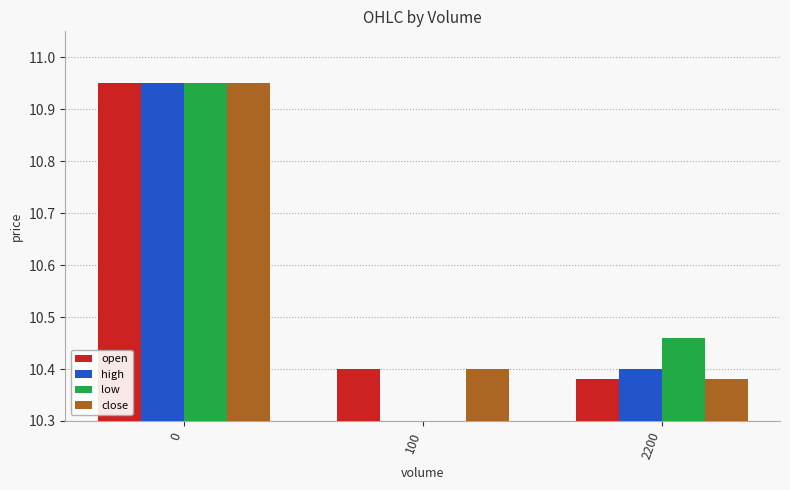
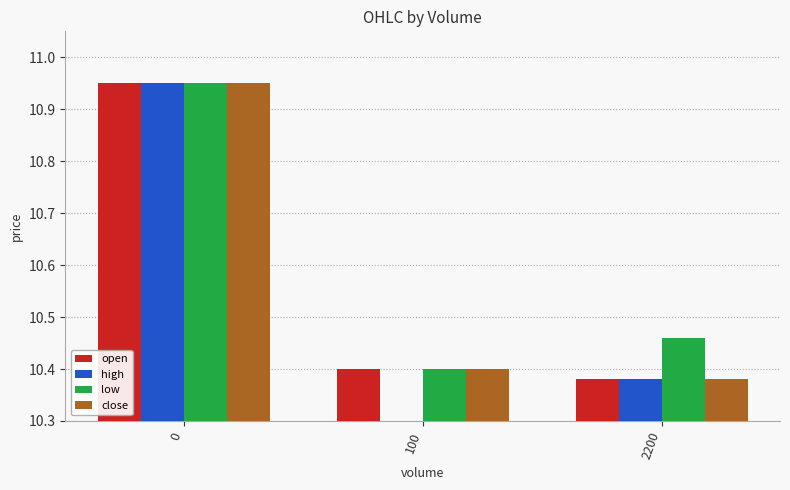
  {
    "open": {
      "0": 10.95,
      "100": 10.40,
      "2200": 10.38
    },
    "high": {
      "0": 10.95,
      "100": 10.30,
-     "2200": 10.40
+     "2200": 10.38
    },
    "low": {
      "0": 10.95,
-     "100": 10.3,
+     "100": 10.4,
      "2200": 10.46
    },
    "close": {
      "0": 10.95,
      "100": 10.40,
      "2200": 10.38
    }
  }
